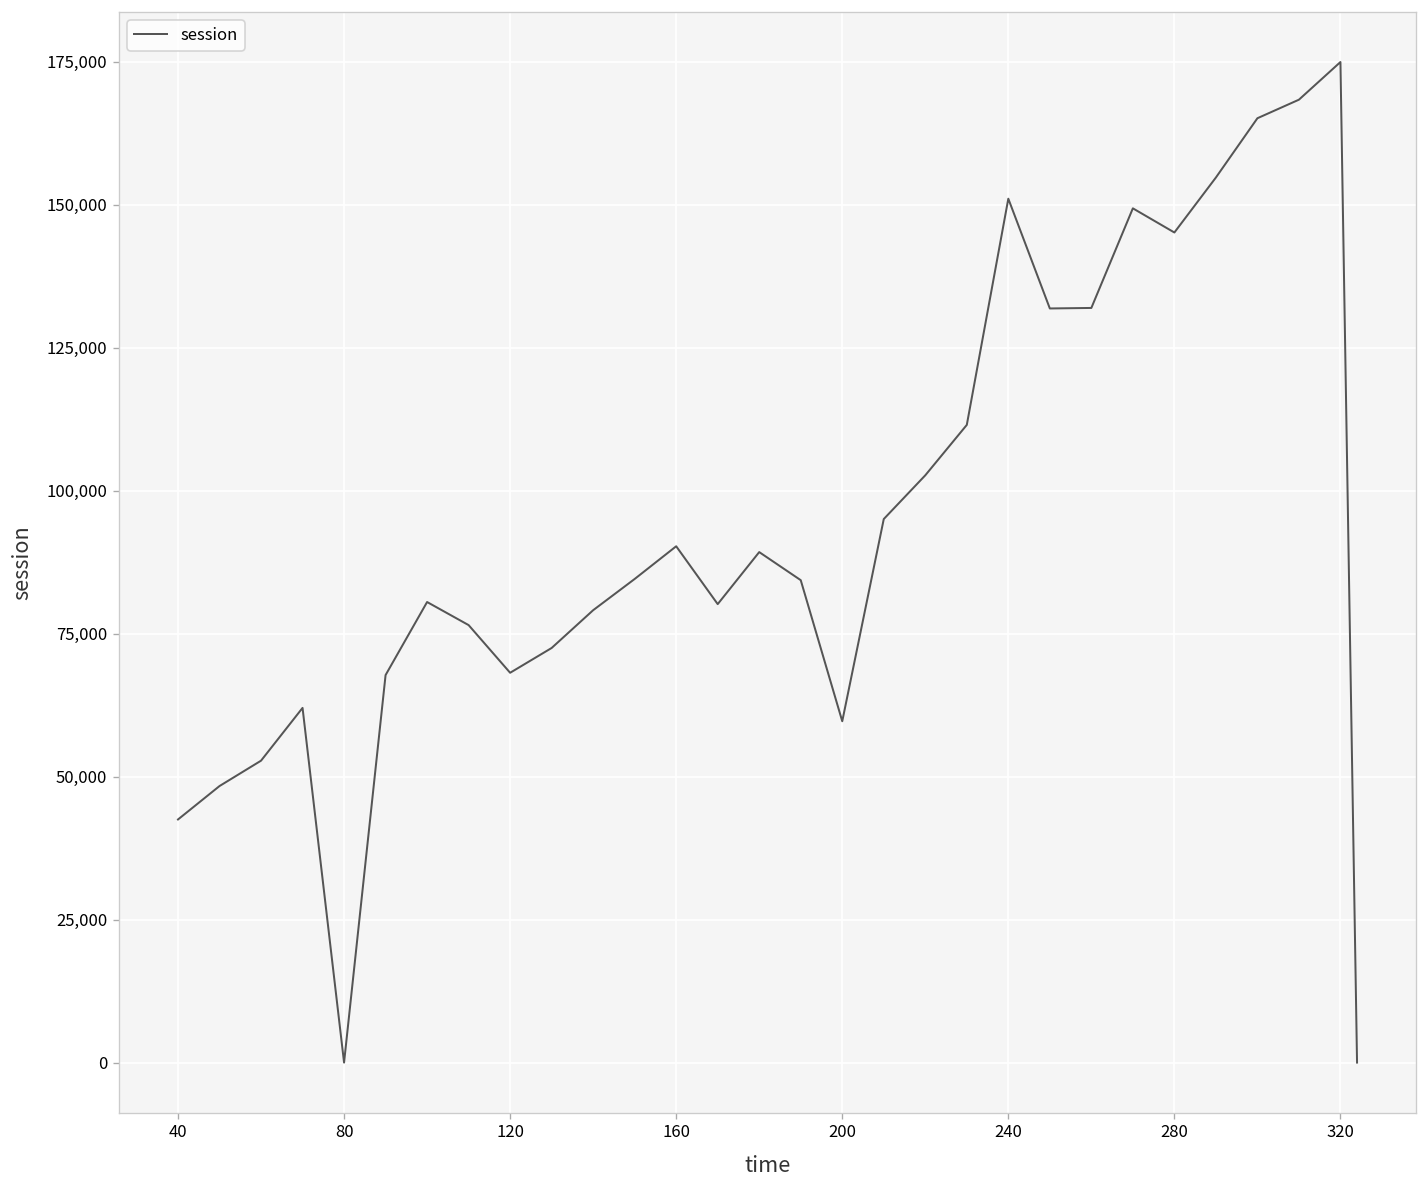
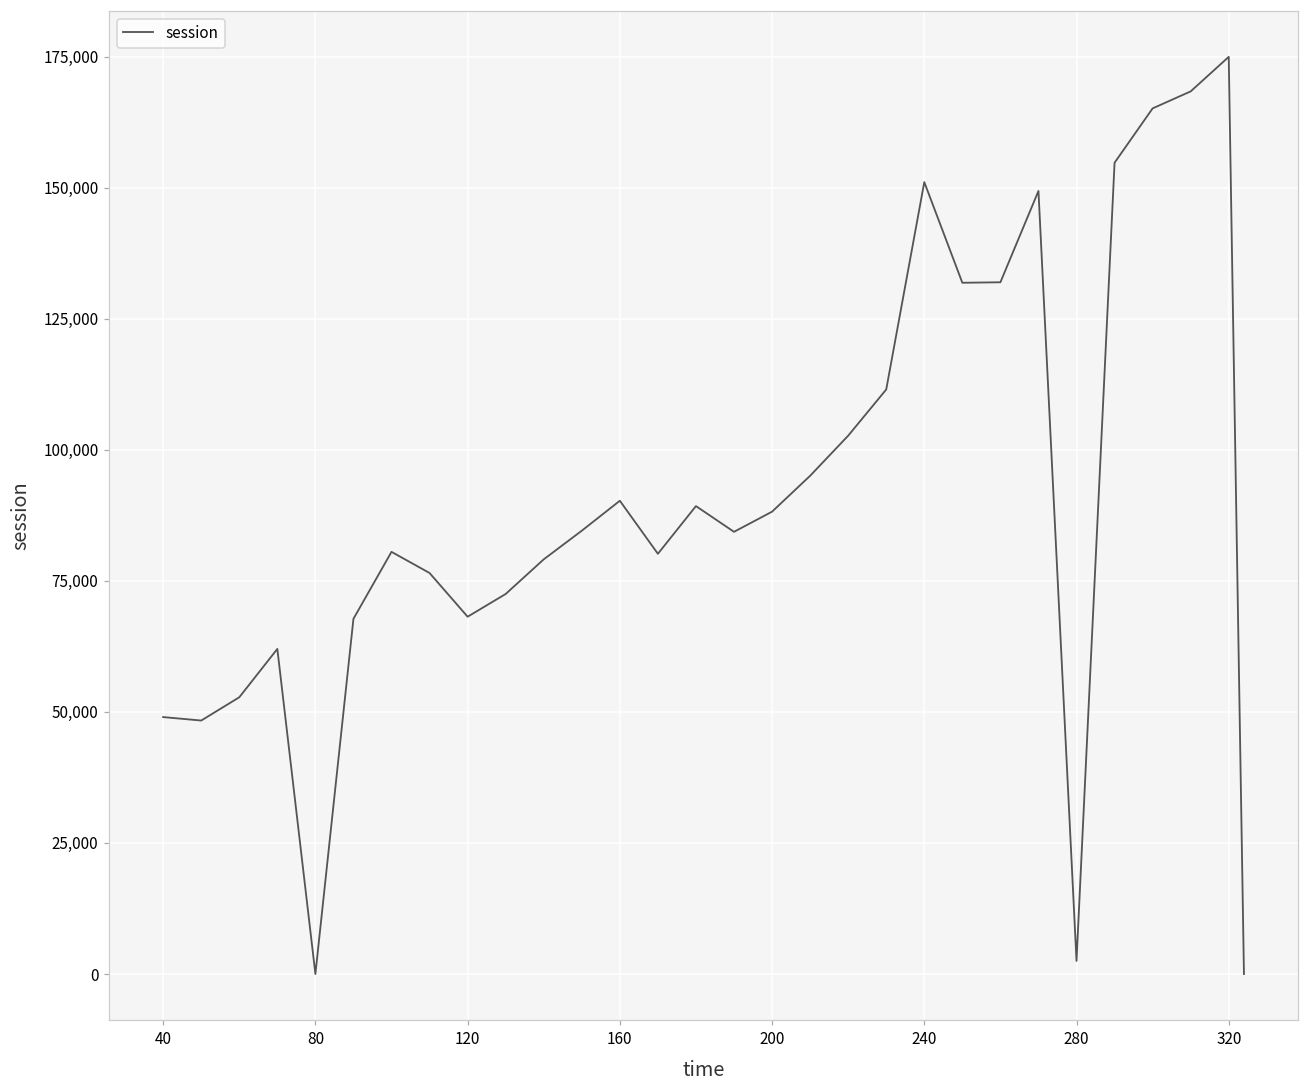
  {
-   "40": "43,000",
+   "40": "49,000",
    "80": "0",
    "120": "68,000",
    "160": "90,000",
-   "200": "60,000",
+   "200": "88,000",
    "240": "151,000",
-   "280": "145,000",
+   "280": "2,000",
    "320": "175,000"
  }
